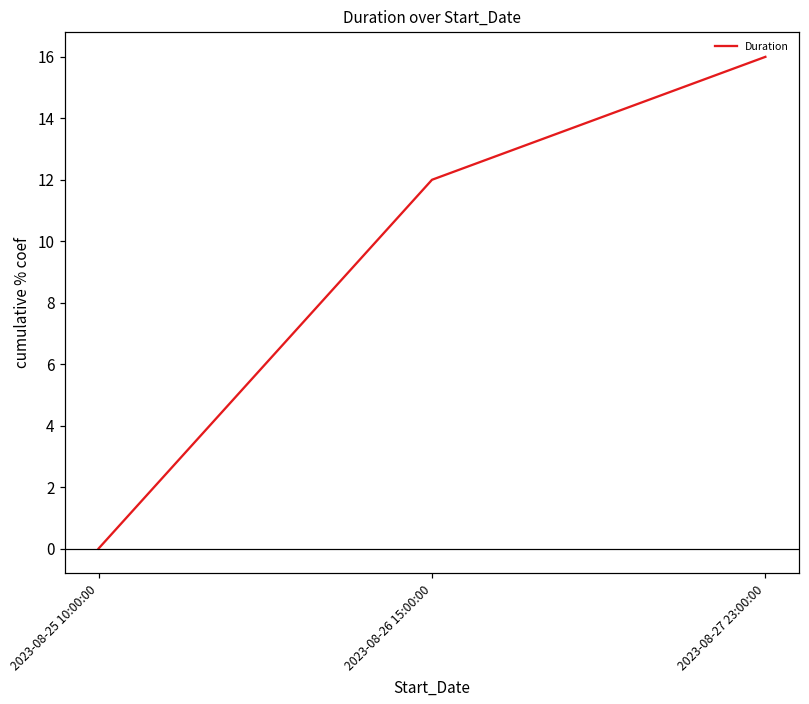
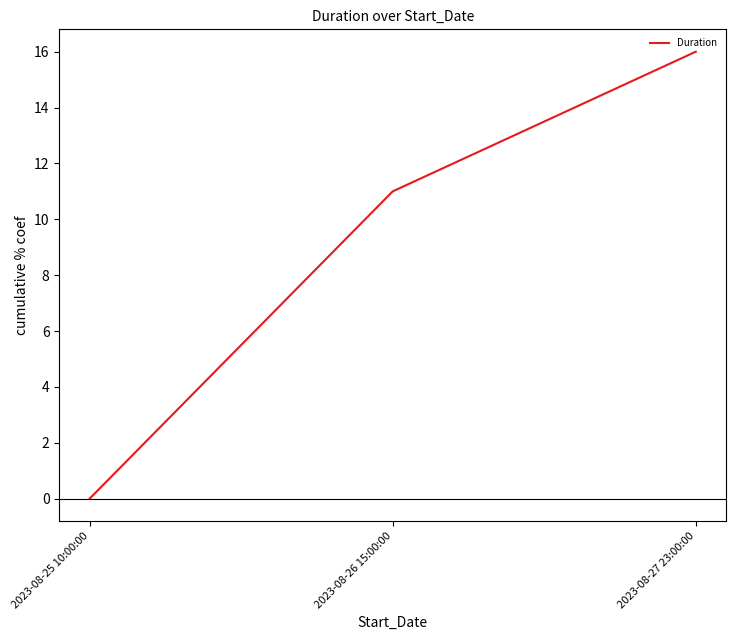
  {
    "2023-08-25 10:00:00": 0,
-   "2023-08-26 15:00:00": 12,
+   "2023-08-26 15:00:00": 11,
    "2023-08-27 23:00:00": 16
  }
